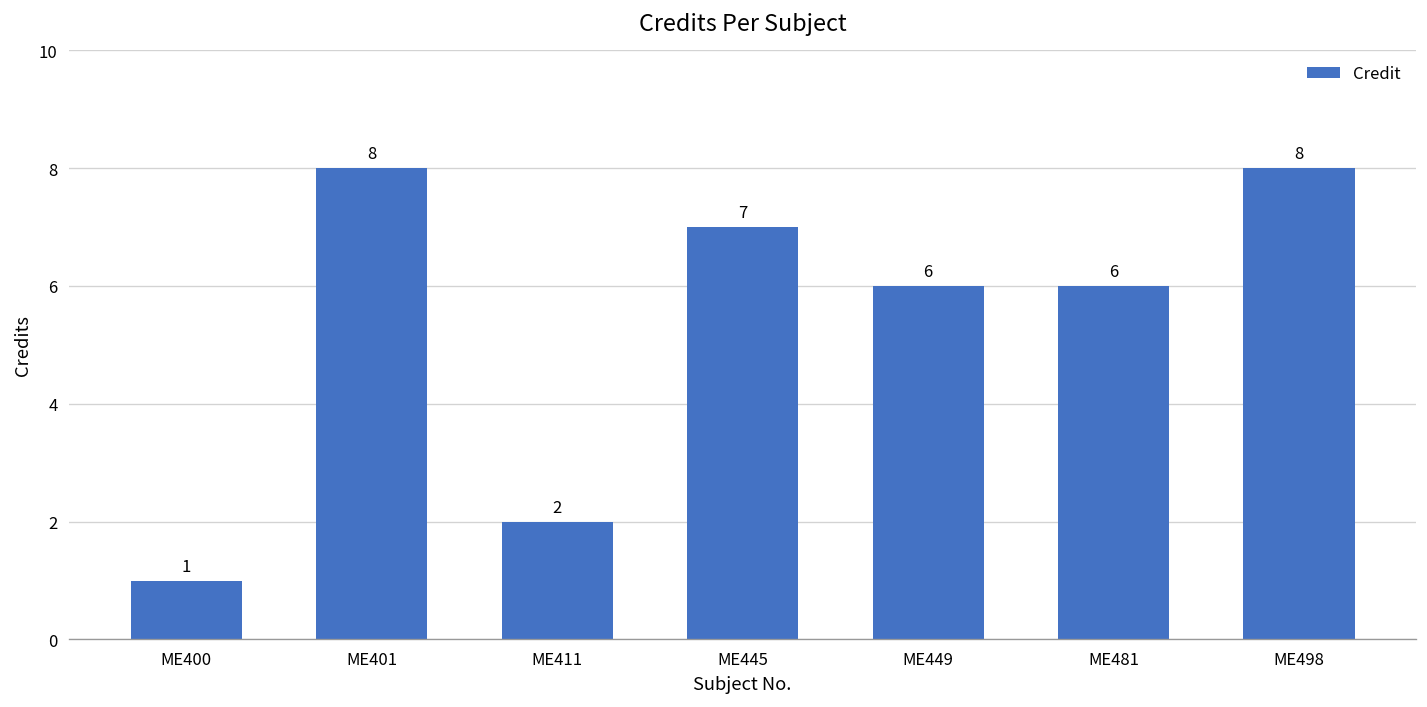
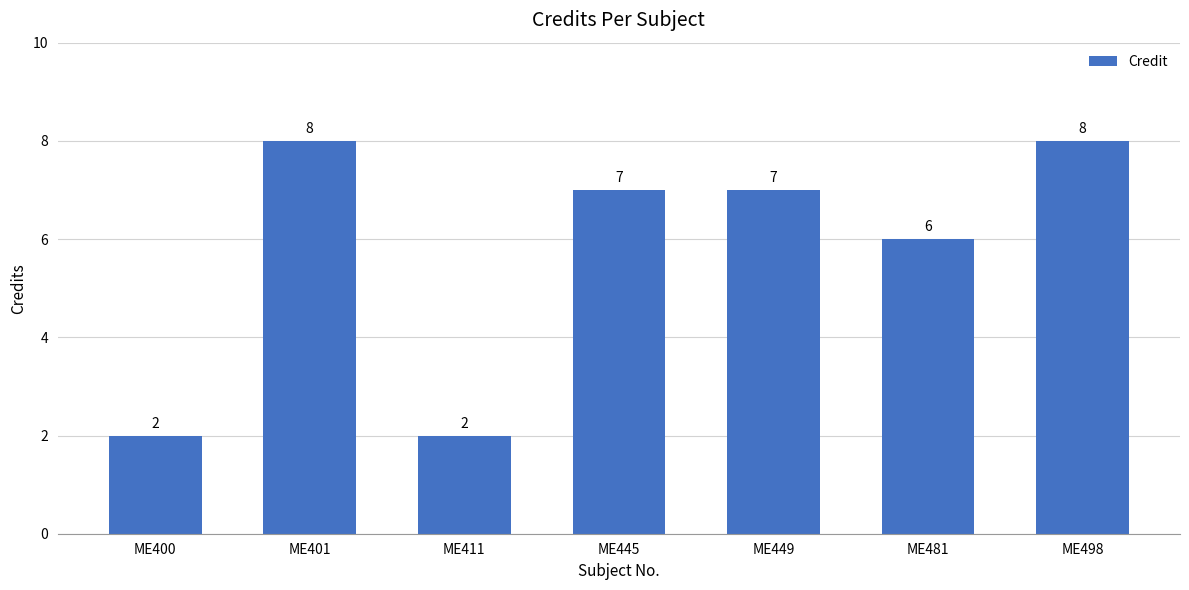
  {
-   "ME400": 1,
+   "ME400": 2,
    "ME401": 8,
    "ME411": 2,
    "ME445": 7,
-   "ME449": 6,
+   "ME449": 7,
    "ME481": 6,
    "ME498": 8
  }
